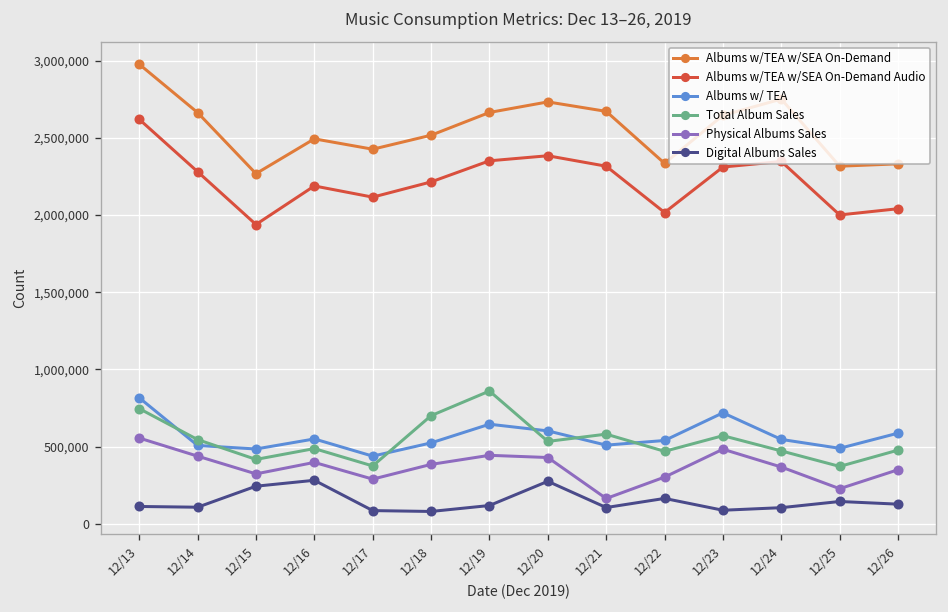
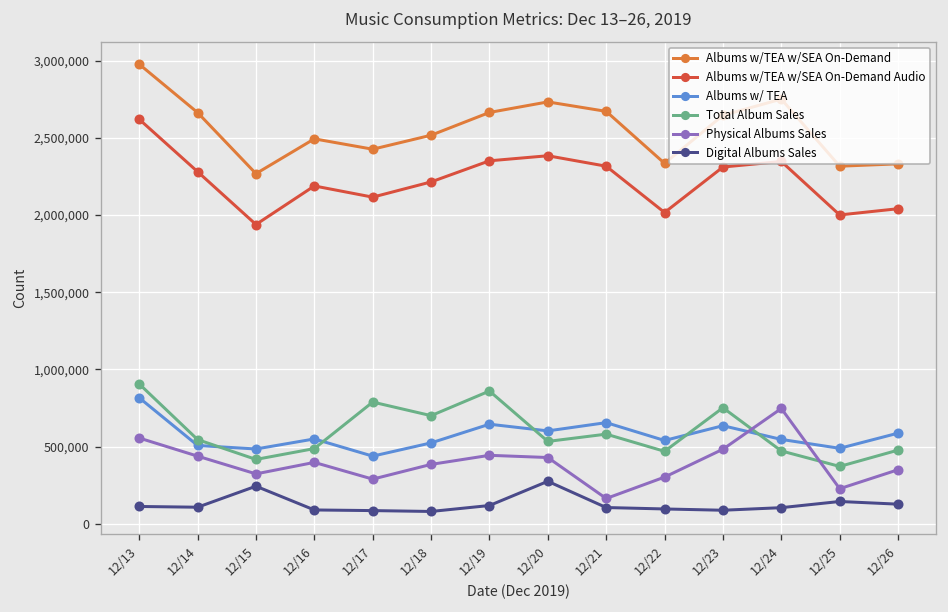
  {
    "Albums w/ TEA": {
      "12/13": "820,000",
      "12/14": "510,000",
      "12/15": "480,000",
      "12/16": "550,000",
      "12/17": "440,000",
      "12/18": "520,000",
      "12/19": "640,000",
      "12/20": "600,000",
-     "12/21": "510,000",
+     "12/21": "660,000",
      "12/22": "540,000",
-     "12/23": "720,000",
+     "12/23": "640,000",
      "12/24": "550,000",
      "12/25": "490,000",
      "12/26": "590,000"
    },
    "Total Album Sales": {
-     "12/13": "750,000",
+     "12/13": "910,000",
      "12/14": "550,000",
      "12/15": "420,000",
      "12/16": "490,000",
-     "12/17": "370,000",
+     "12/17": "790,000",
      "12/18": "700,000",
      "12/19": "860,000",
      "12/20": "530,000",
      "12/21": "580,000",
      "12/22": "470,000",
-     "12/23": "570,000",
+     "12/23": "750,000",
      "12/24": "470,000",
      "12/25": "370,000",
      "12/26": "480,000"
    },
    "Physical Albums Sales": {
      "12/13": "560,000",
      "12/14": "440,000",
      "12/15": "320,000",
      "12/16": "400,000",
      "12/17": "290,000",
      "12/18": "380,000",
      "12/19": "440,000",
      "12/20": "430,000",
      "12/21": "160,000",
      "12/22": "300,000",
      "12/23": "480,000",
-     "12/24": "370,000",
+     "12/24": "750,000",
      "12/25": "230,000",
      "12/26": "350,000"
    },
    "Digital Albums Sales": {
      "12/13": "110,000",
      "12/14": "110,000",
      "12/15": "240,000",
-     "12/16": "280,000",
+     "12/16": "90,000",
      "12/17": "90,000",
      "12/18": "80,000",
      "12/19": "120,000",
      "12/20": "280,000",
      "12/21": "110,000",
-     "12/22": "160,000",
+     "12/22": "100,000",
      "12/23": "90,000",
      "12/24": "100,000",
      "12/25": "140,000",
      "12/26": "130,000"
    }
  }
